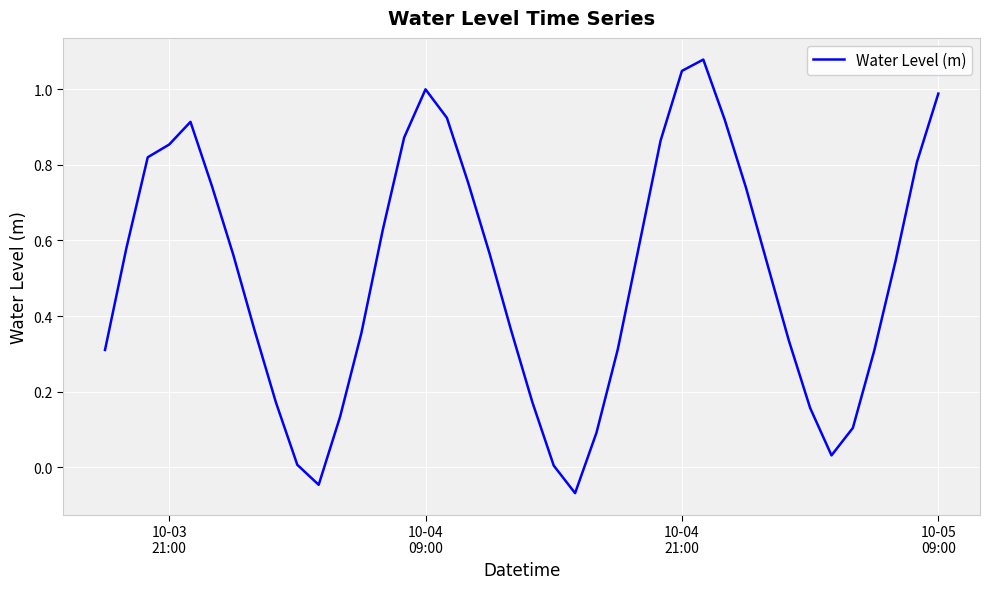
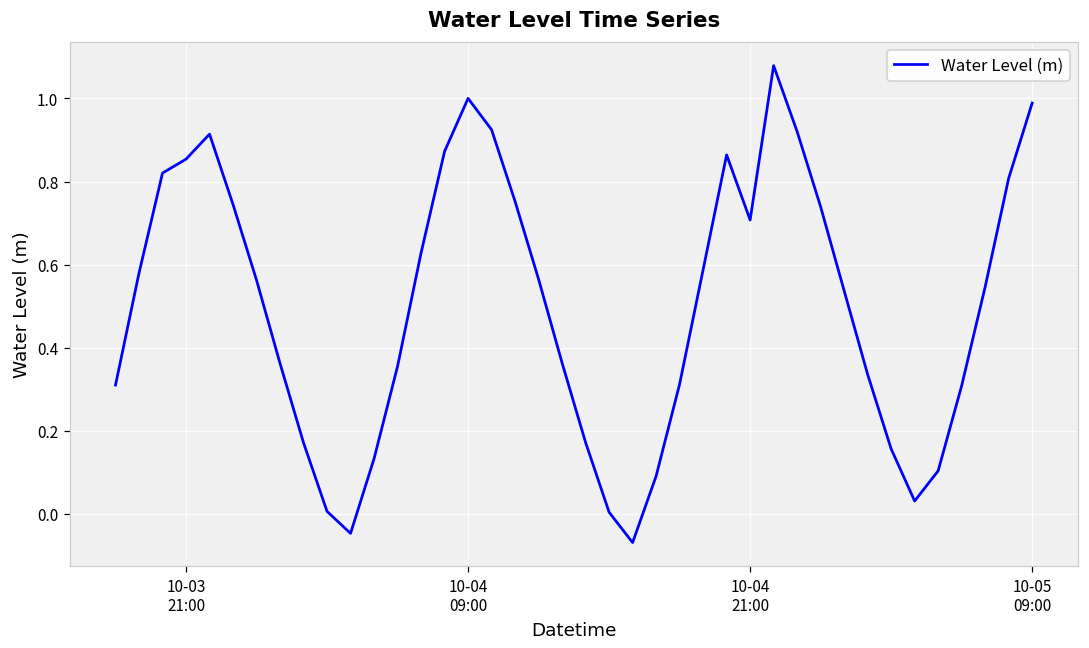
  {
    "10-03 21:00": 0.85,
    "10-04 09:00": 1.00,
-   "10-04 21:00": 1.05,
+   "10-04 21:00": 0.71,
    "10-05 09:00": 0.99
  }
